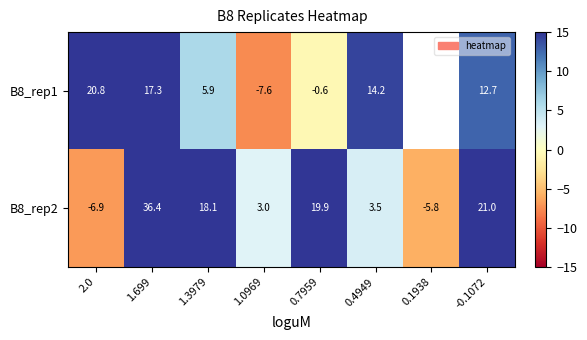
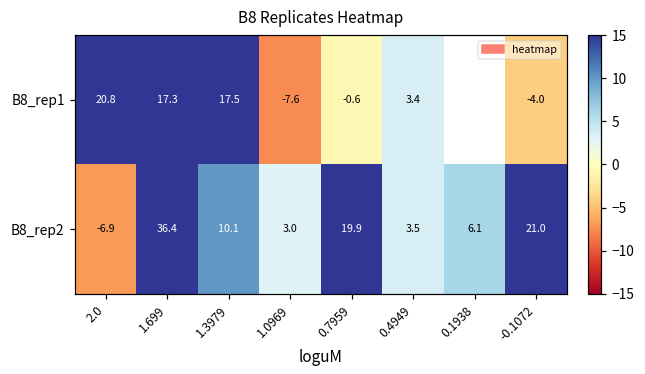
  {
    "B8_rep1": {
      "2.0": 20.8,
      "1.699": 17.3,
-     "1.3979": 5.9,
+     "1.3979": 17.5,
      "1.0969": -7.6,
      "0.7959": -0.6,
-     "0.4949": 14.2,
-     "-0.1072": 12.7
+     "0.4949": 3.4,
+     "-0.1072": -4.0
    },
    "B8_rep2": {
      "2.0": -6.9,
      "1.699": 36.4,
-     "1.3979": 18.1,
+     "1.3979": 10.1,
      "1.0969": 3.0,
      "0.7959": 19.9,
      "0.4949": 3.5,
-     "0.1938": -5.8,
+     "0.1938": 6.1,
      "-0.1072": 21.0
    }
  }
